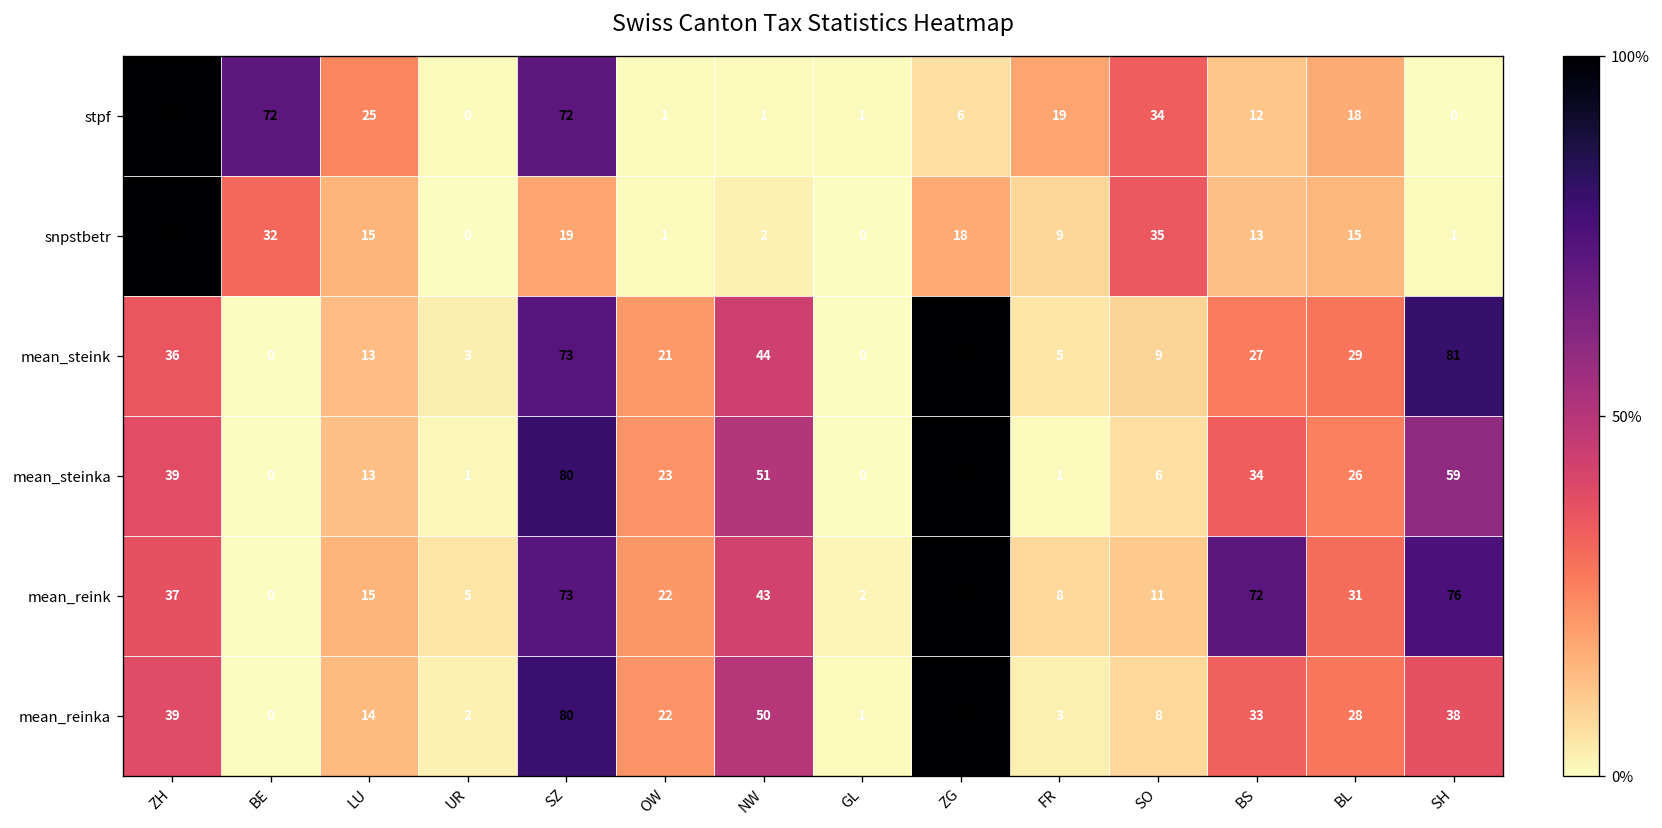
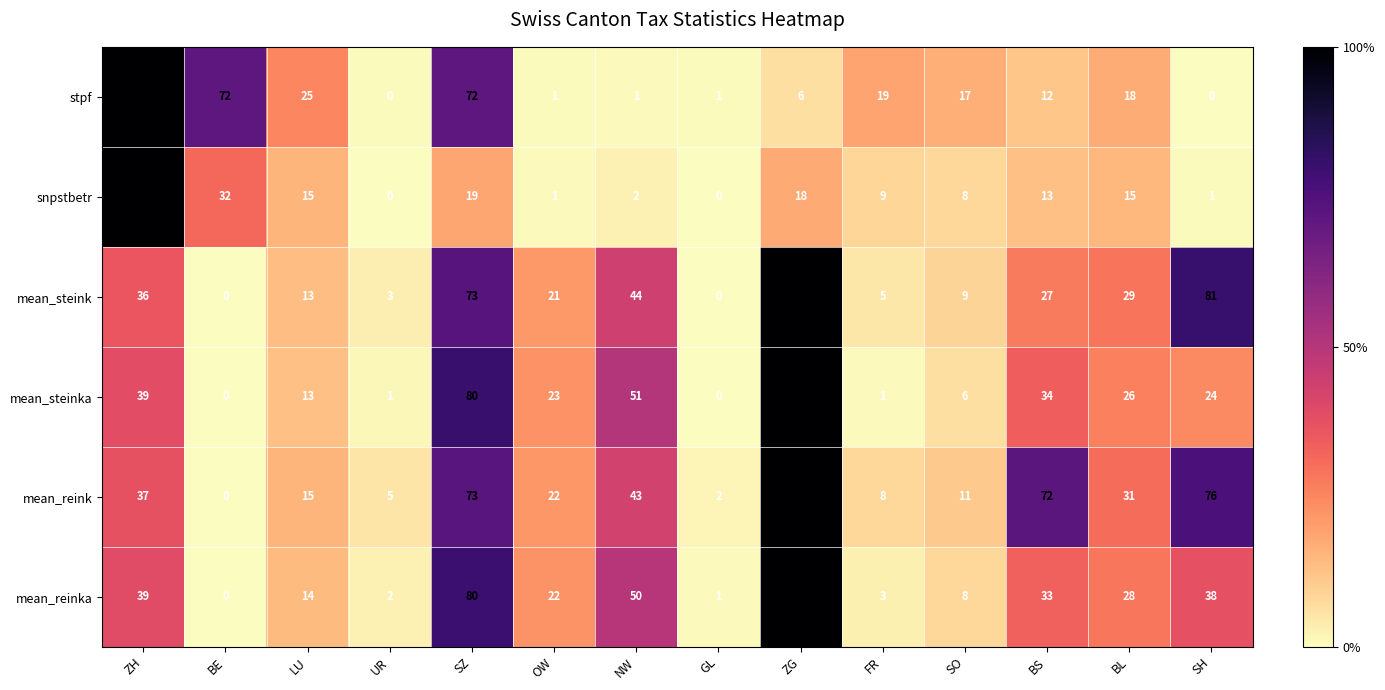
  {
    "stpf": {
      "BE": 72,
      "LU": 25,
      "UR": 0,
      "SZ": 72,
      "OW": 1,
      "NW": 1,
      "GL": 1,
      "ZG": 6,
      "FR": 19,
-     "SO": 34,
+     "SO": 17,
      "BS": 12,
      "BL": 18,
      "SH": 0
    },
    "snpstbetr": {
      "BE": 32,
      "LU": 15,
      "UR": 0,
      "SZ": 19,
      "OW": 1,
      "NW": 2,
      "GL": 0,
      "ZG": 18,
      "FR": 9,
-     "SO": 35,
+     "SO": 8,
      "BS": 13,
      "BL": 15,
      "SH": 1
    },
    "mean_steink": {
      "ZH": 36,
      "BE": 0,
      "LU": 13,
      "UR": 3,
      "SZ": 73,
      "OW": 21,
      "NW": 44,
      "GL": 0,
      "FR": 5,
      "SO": 9,
      "BS": 27,
      "BL": 29,
      "SH": 81
    },
    "mean_steinka": {
      "ZH": 39,
      "BE": 0,
      "LU": 13,
      "UR": 1,
      "SZ": 80,
      "OW": 23,
      "NW": 51,
      "GL": 0,
      "FR": 1,
      "SO": 6,
      "BS": 34,
      "BL": 26,
-     "SH": 59
+     "SH": 24
    },
    "mean_reink": {
      "ZH": 37,
      "BE": 0,
      "LU": 15,
      "UR": 5,
      "SZ": 73,
      "OW": 22,
      "NW": 43,
      "GL": 2,
      "FR": 8,
      "SO": 11,
      "BS": 72,
      "BL": 31,
      "SH": 76
    },
    "mean_reinka": {
      "ZH": 39,
      "BE": 0,
      "LU": 14,
      "UR": 2,
      "SZ": 80,
      "OW": 22,
      "NW": 50,
      "GL": 1,
      "FR": 3,
      "SO": 8,
      "BS": 33,
      "BL": 28,
      "SH": 38
    }
  }
